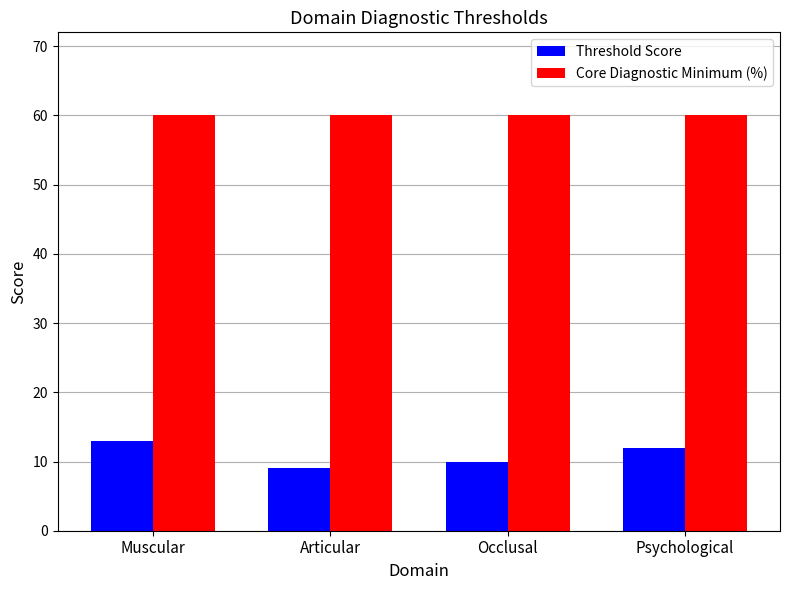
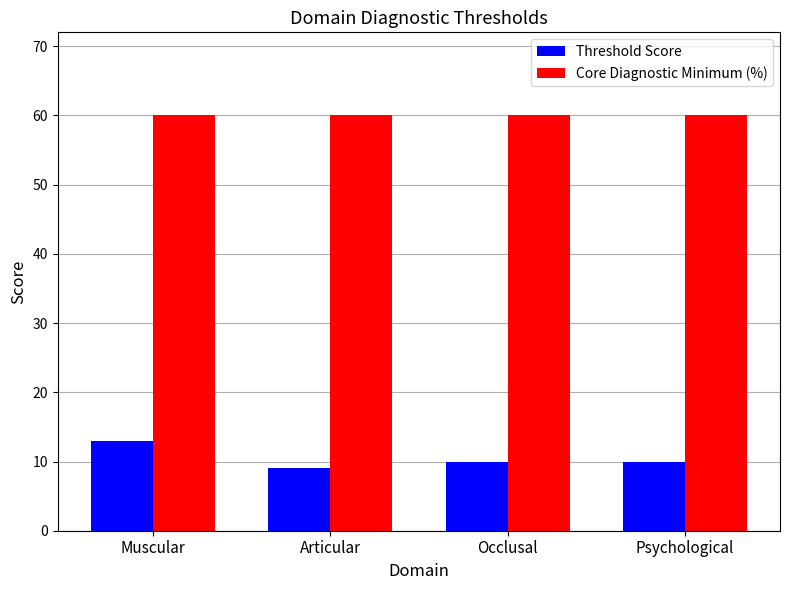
  {
    "Threshold Score": {
      "Muscular": 13,
      "Articular": 9,
      "Occlusal": 10,
-     "Psychological": 12
+     "Psychological": 10
    },
    "Core Diagnostic Minimum (%)": {
      "Muscular": 60,
      "Articular": 60,
      "Occlusal": 60,
      "Psychological": 60
    }
  }
